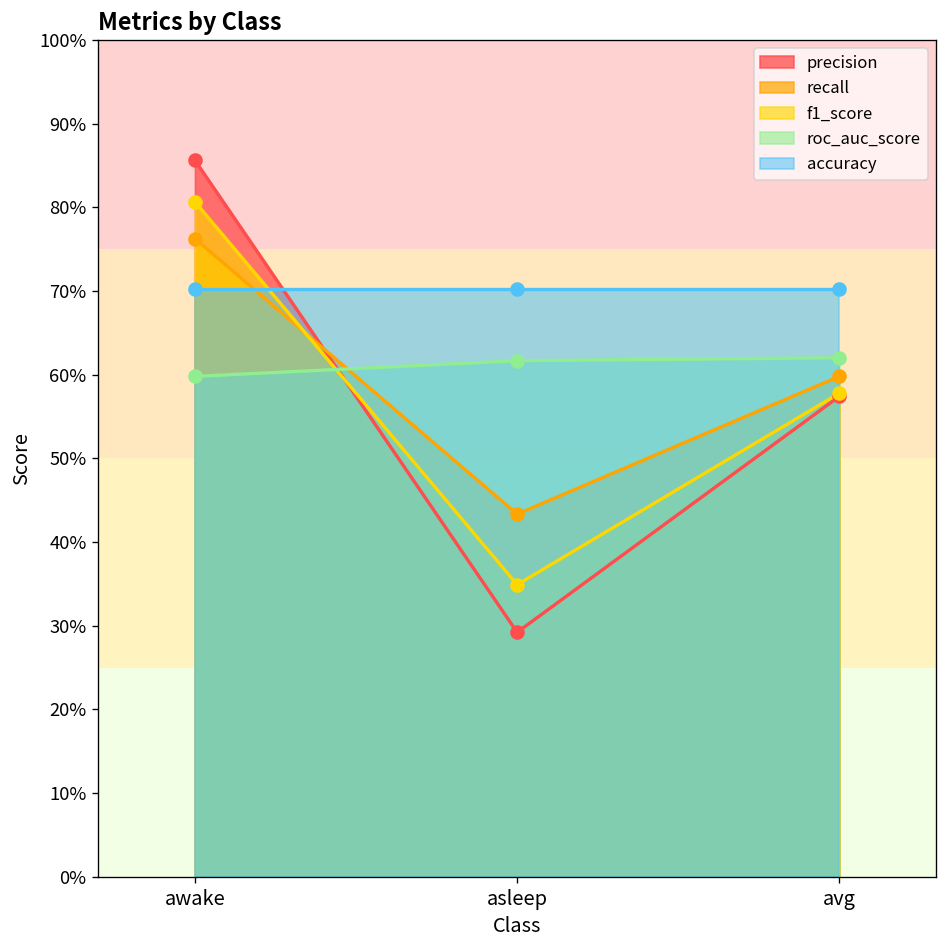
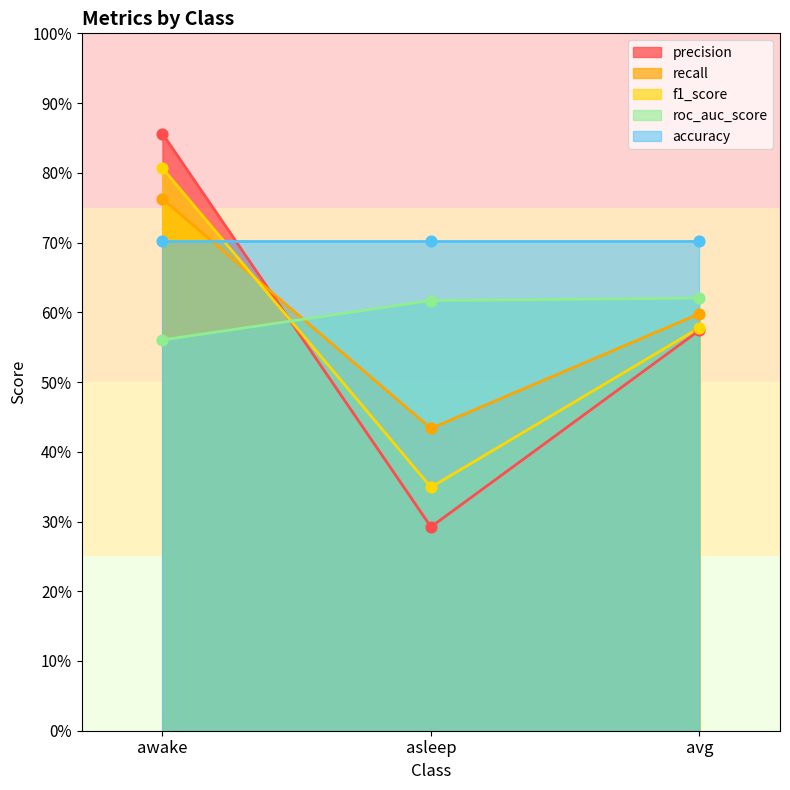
  {
    "precision": {
      "awake": "86%",
      "asleep": "29%",
      "avg": "57%"
    },
    "roc_auc_score": {
-     "awake": "60%",
+     "awake": "56%",
      "asleep": "62%",
      "avg": "62%"
    },
    "accuracy": {
      "awake": "70%",
      "asleep": "70%",
      "avg": "70%"
    }
  }
